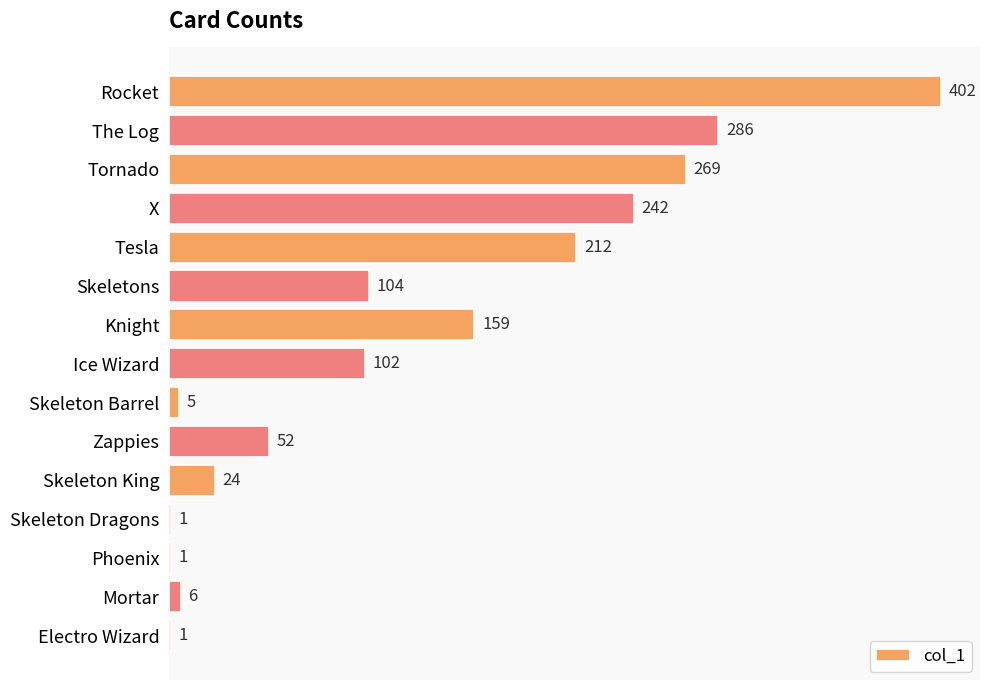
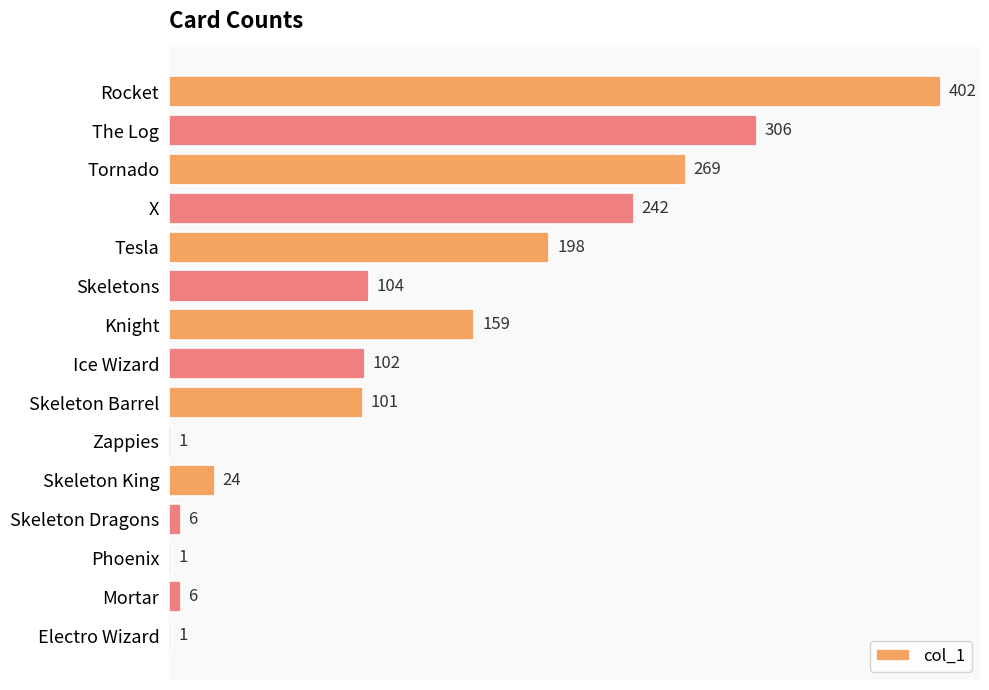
  {
    "Rocket": 402,
-   "The Log": 286,
+   "The Log": 306,
    "Tornado": 269,
    "X": 242,
-   "Tesla": 212,
+   "Tesla": 198,
    "Skeletons": 104,
    "Knight": 159,
    "Ice Wizard": 102,
-   "Skeleton Barrel": 5,
-   "Zappies": 52,
+   "Skeleton Barrel": 101,
+   "Zappies": 1,
    "Skeleton King": 24,
-   "Skeleton Dragons": 1,
+   "Skeleton Dragons": 6,
    "Phoenix": 1,
    "Mortar": 6,
    "Electro Wizard": 1
  }
